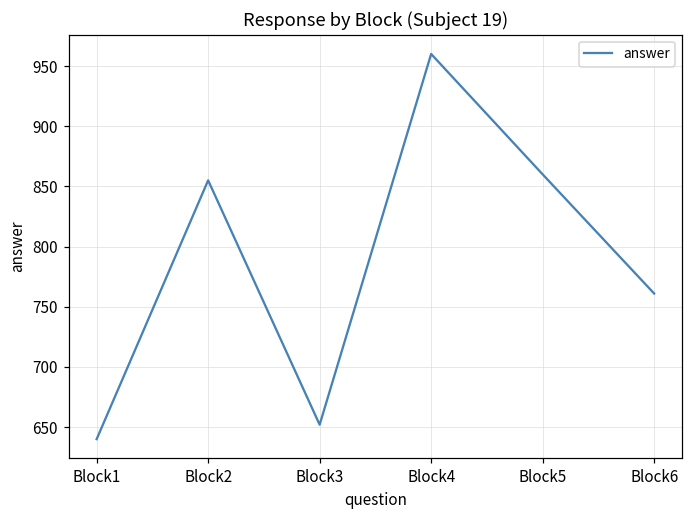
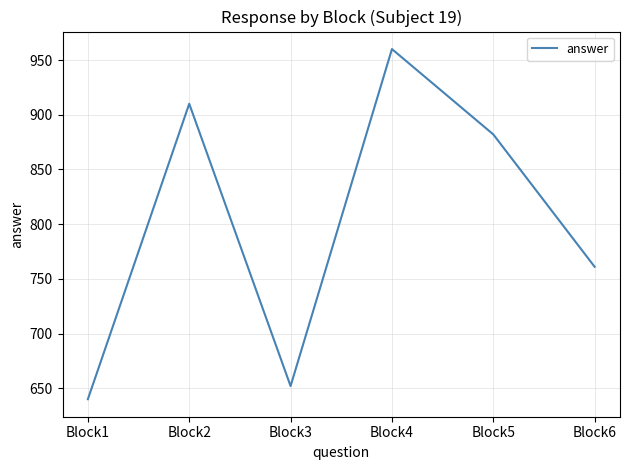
  {
    "Block1": 640,
-   "Block2": 855,
+   "Block2": 910,
    "Block3": 652,
    "Block4": 960,
-   "Block5": 860,
+   "Block5": 882,
    "Block6": 761
  }
